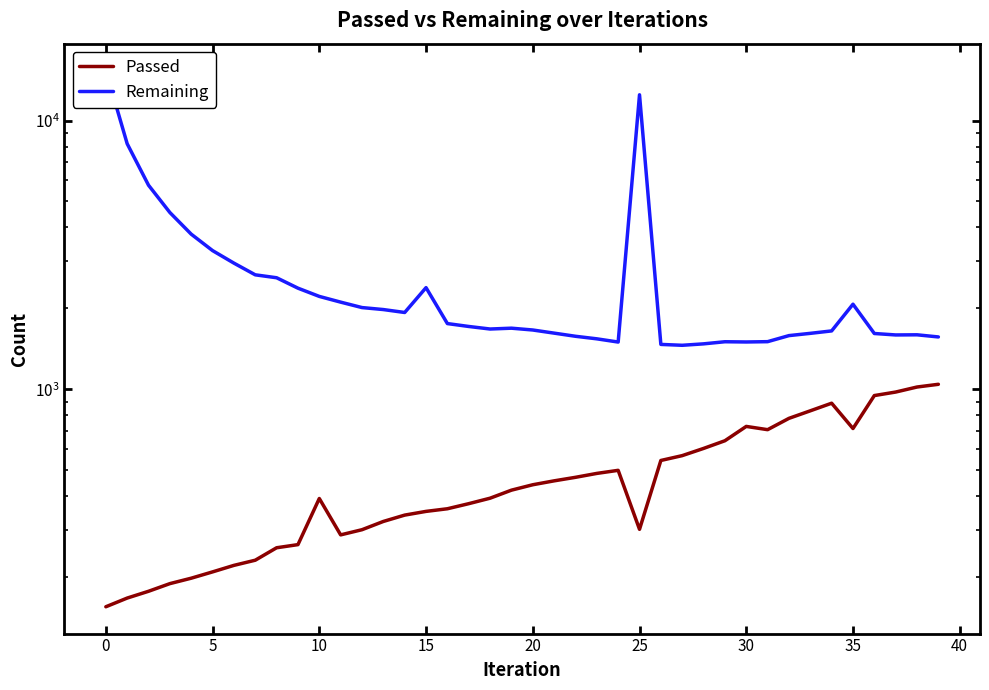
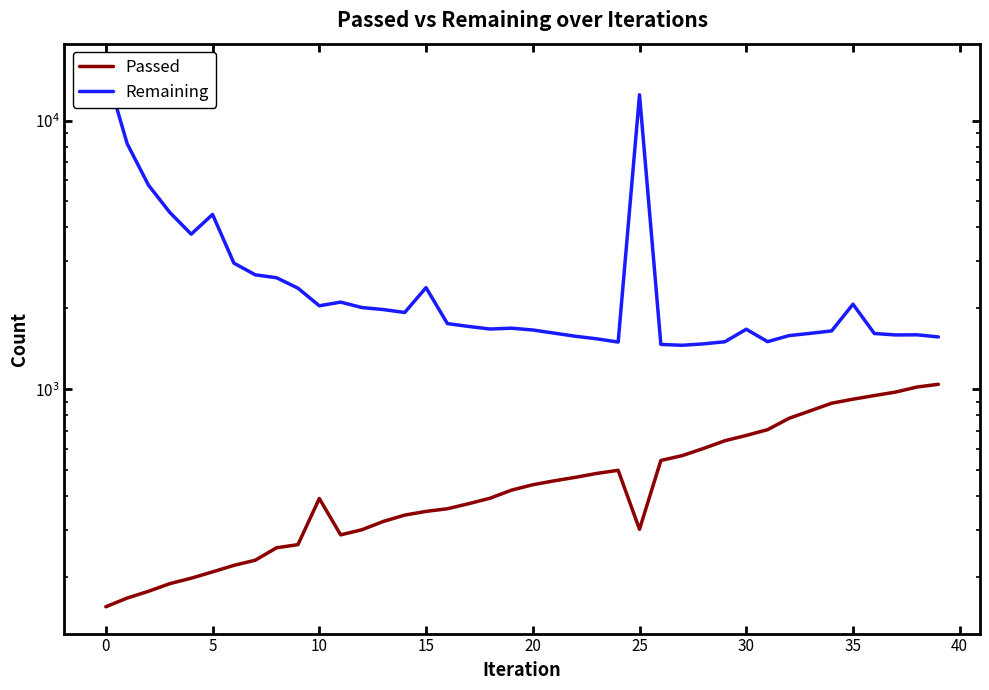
  {
    "Passed": {
      "0": 160,
      "5": 210,
      "10": 390,
      "15": 350,
      "20": 440,
      "25": 300,
-     "30": 730,
-     "35": 710
+     "30": 670,
+     "35": 920
    },
    "Remaining": {
-     "5": 3300,
-     "10": 2200,
+     "5": 4500,
+     "10": 2000,
      "15": 2400,
      "20": 1700,
      "25": 12000,
-     "30": 1500,
+     "30": 1700,
      "35": 2100
    }
  }
